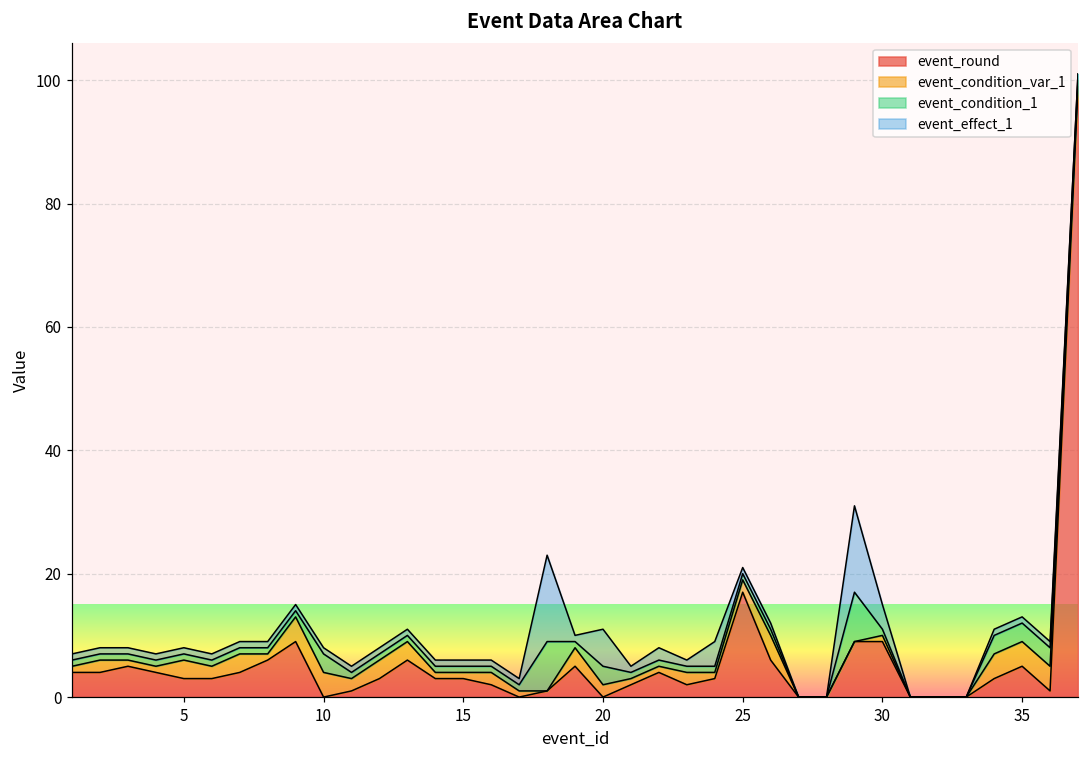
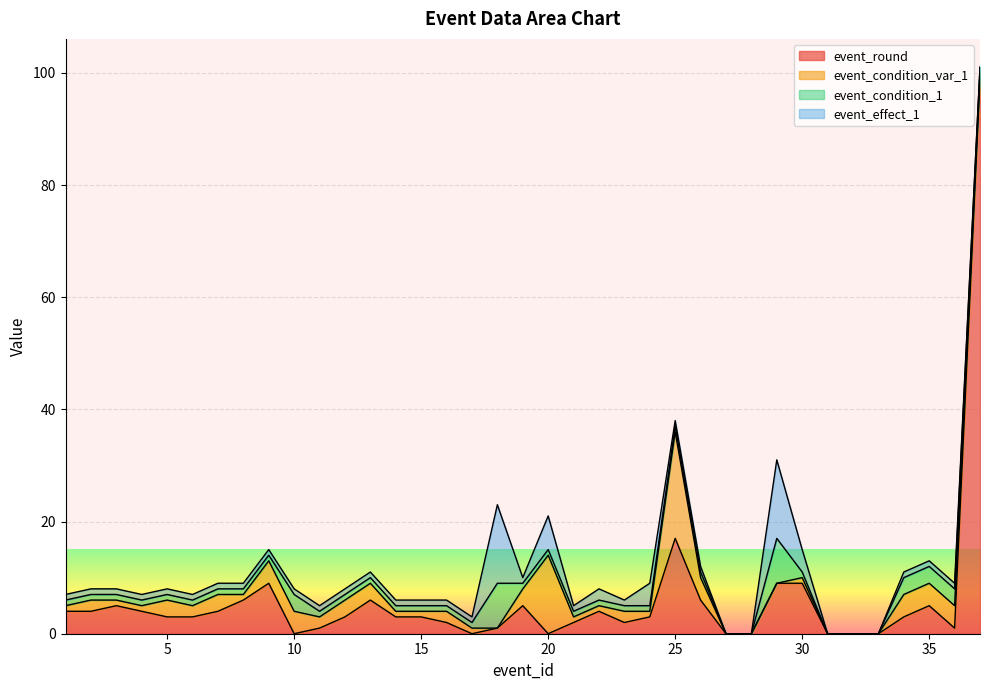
  {
    "event_round": {
      "5": 3,
      "10": 0,
      "15": 3,
      "20": 0,
      "25": 17,
      "30": 9,
      "35": 5
    },
    "event_condition_var_1": {
      "5": 3,
      "10": 4,
      "15": 1,
-     "20": 2,
-     "25": 2,
+     "20": 14,
+     "25": 19,
      "30": 1,
      "35": 4
    },
    "event_condition_1": {
      "5": 1,
      "10": 3,
      "15": 1,
-     "20": 3,
+     "20": 1,
      "25": 1,
      "30": 1,
      "35": 3
    },
    "event_effect_1": {
      "5": 1,
      "10": 1,
      "15": 1,
      "20": 6,
      "25": 1,
      "30": 4,
      "35": 1
    }
  }
